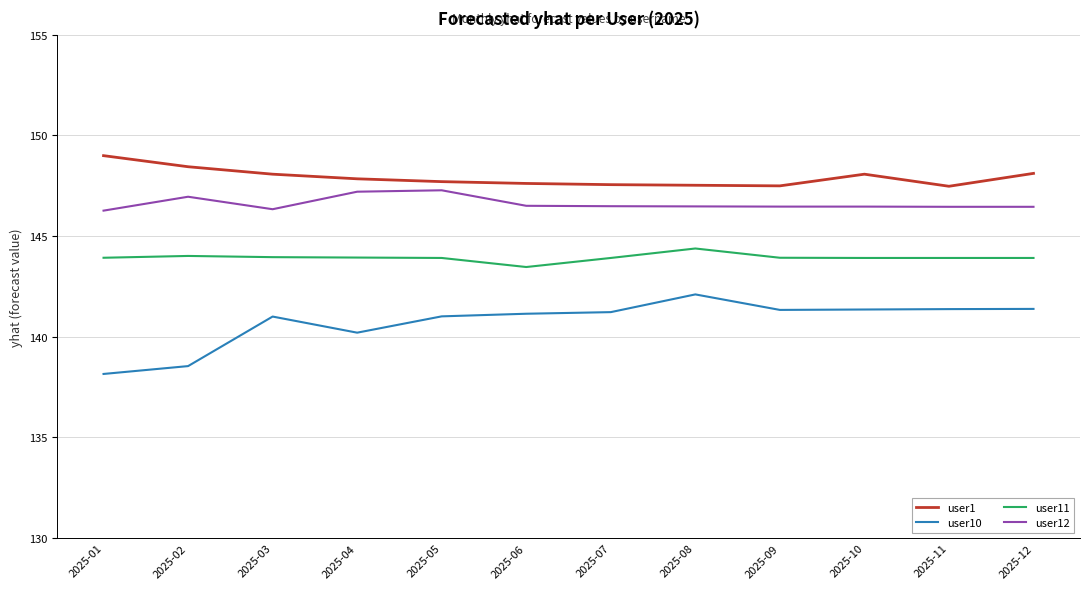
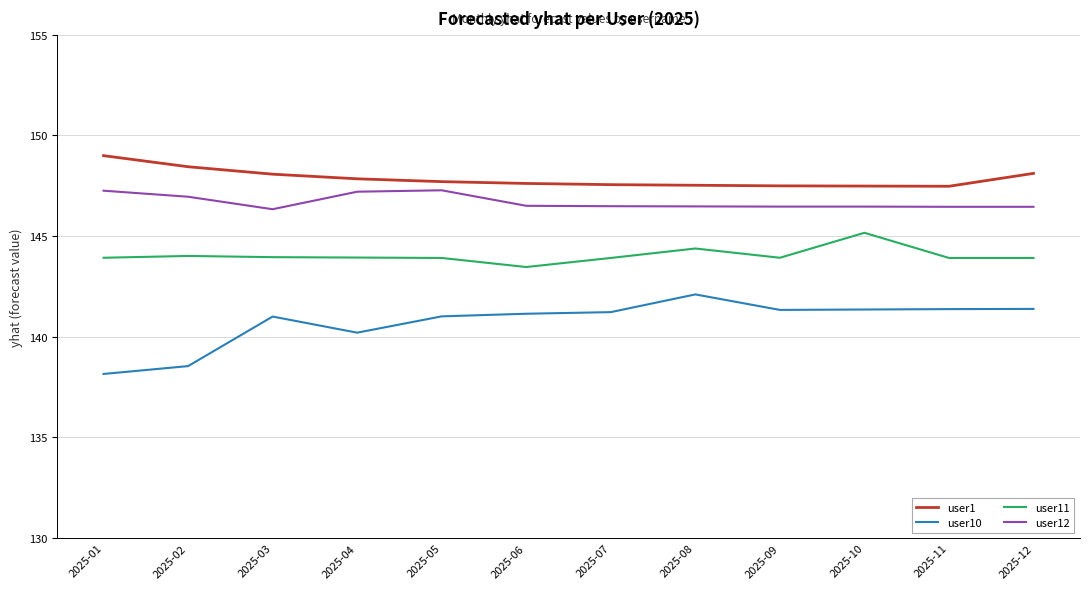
  {
    "user1": {
      "2025-01": 149.0,
      "2025-02": 148.4,
      "2025-03": 148.1,
      "2025-04": 147.8,
      "2025-05": 147.7,
      "2025-06": 147.6,
      "2025-07": 147.6,
      "2025-08": 147.5,
      "2025-09": 147.5,
-     "2025-10": 148.1,
+     "2025-10": 147.5,
      "2025-11": 147.5,
      "2025-12": 148.1
    },
    "user10": {
      "2025-01": 138.2,
      "2025-02": 138.5,
      "2025-03": 141.0,
      "2025-04": 140.2,
      "2025-05": 141.0,
      "2025-06": 141.1,
      "2025-07": 141.2,
      "2025-08": 142.1,
      "2025-09": 141.3,
      "2025-10": 141.4,
      "2025-11": 141.4,
      "2025-12": 141.4
    },
    "user11": {
      "2025-01": 143.9,
      "2025-02": 144.0,
      "2025-03": 144.0,
      "2025-04": 143.9,
      "2025-05": 143.9,
      "2025-06": 143.5,
      "2025-07": 143.9,
      "2025-08": 144.4,
      "2025-09": 143.9,
-     "2025-10": 143.9,
+     "2025-10": 145.2,
      "2025-11": 143.9,
      "2025-12": 143.9
    },
    "user12": {
-     "2025-01": 146.3,
+     "2025-01": 147.3,
      "2025-02": 147.0,
      "2025-03": 146.3,
      "2025-04": 147.2,
      "2025-05": 147.3,
      "2025-06": 146.5,
      "2025-07": 146.5,
      "2025-08": 146.5,
      "2025-09": 146.5,
      "2025-10": 146.5,
      "2025-11": 146.5,
      "2025-12": 146.5
    }
  }
